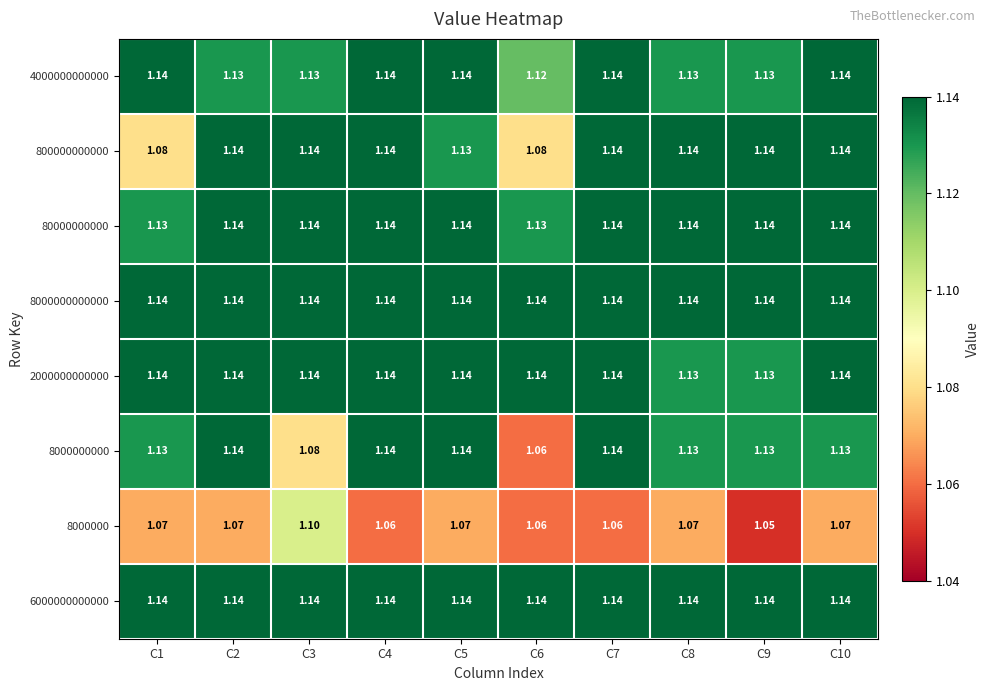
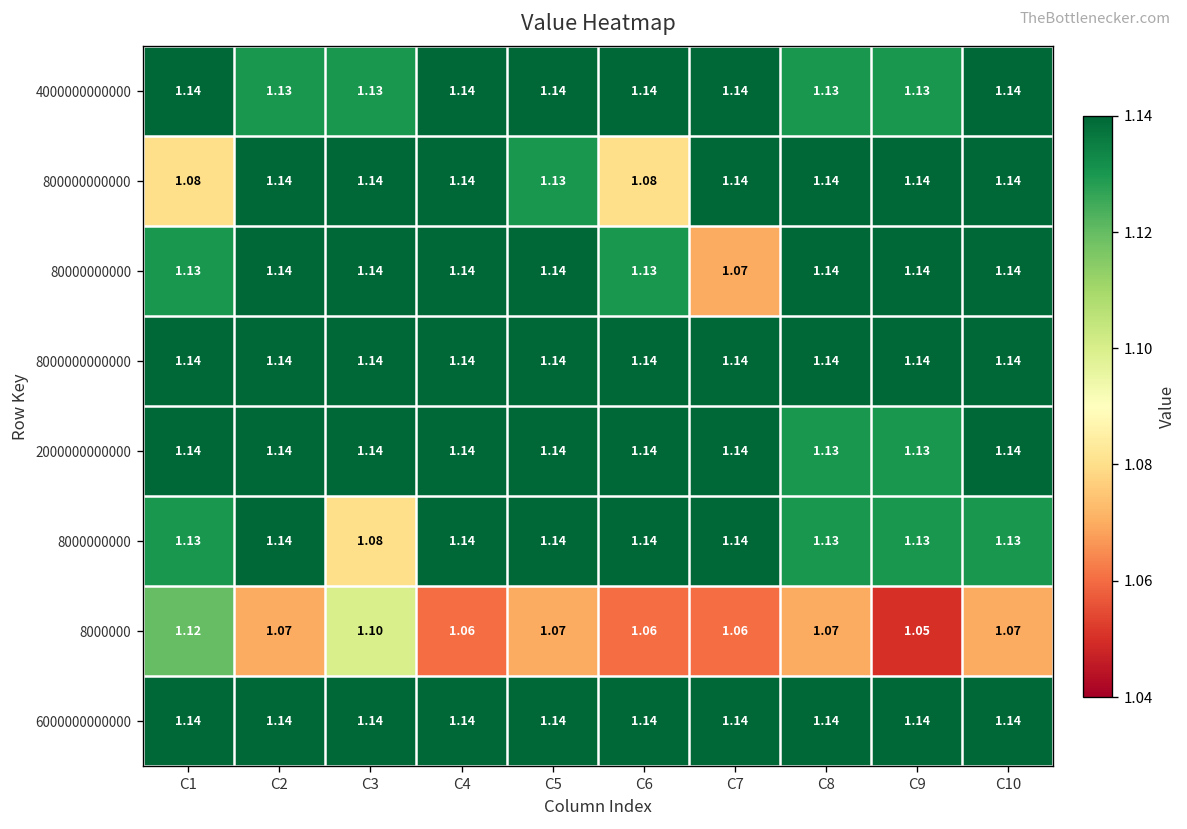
  {
    "4000000000000": {
      "C1": 1.14,
      "C2": 1.13,
      "C3": 1.13,
      "C4": 1.14,
      "C5": 1.14,
-     "C6": 1.12,
+     "C6": 1.14,
      "C7": 1.14,
      "C8": 1.13,
      "C9": 1.13,
      "C10": 1.14
    },
    "800000000000": {
      "C1": 1.08,
      "C2": 1.14,
      "C3": 1.14,
      "C4": 1.14,
      "C5": 1.13,
      "C6": 1.08,
      "C7": 1.14,
      "C8": 1.14,
      "C9": 1.14,
      "C10": 1.14
    },
    "80000000000": {
      "C1": 1.13,
      "C2": 1.14,
      "C3": 1.14,
      "C4": 1.14,
      "C5": 1.14,
      "C6": 1.13,
-     "C7": 1.14,
+     "C7": 1.07,
      "C8": 1.14,
      "C9": 1.14,
      "C10": 1.14
    },
    "8000000000000": {
      "C1": 1.14,
      "C2": 1.14,
      "C3": 1.14,
      "C4": 1.14,
      "C5": 1.14,
      "C6": 1.14,
      "C7": 1.14,
      "C8": 1.14,
      "C9": 1.14,
      "C10": 1.14
    },
    "2000000000000": {
      "C1": 1.14,
      "C2": 1.14,
      "C3": 1.14,
      "C4": 1.14,
      "C5": 1.14,
      "C6": 1.14,
      "C7": 1.14,
      "C8": 1.13,
      "C9": 1.13,
      "C10": 1.14
    },
    "8000000000": {
      "C1": 1.13,
      "C2": 1.14,
      "C3": 1.08,
      "C4": 1.14,
      "C5": 1.14,
-     "C6": 1.06,
+     "C6": 1.14,
      "C7": 1.14,
      "C8": 1.13,
      "C9": 1.13,
      "C10": 1.13
    },
    "8000000": {
-     "C1": 1.07,
+     "C1": 1.12,
      "C2": 1.07,
      "C3": 1.10,
      "C4": 1.06,
      "C5": 1.07,
      "C6": 1.06,
      "C7": 1.06,
      "C8": 1.07,
      "C9": 1.05,
      "C10": 1.07
    },
    "6000000000000": {
      "C1": 1.14,
      "C2": 1.14,
      "C3": 1.14,
      "C4": 1.14,
      "C5": 1.14,
      "C6": 1.14,
      "C7": 1.14,
      "C8": 1.14,
      "C9": 1.14,
      "C10": 1.14
    }
  }
